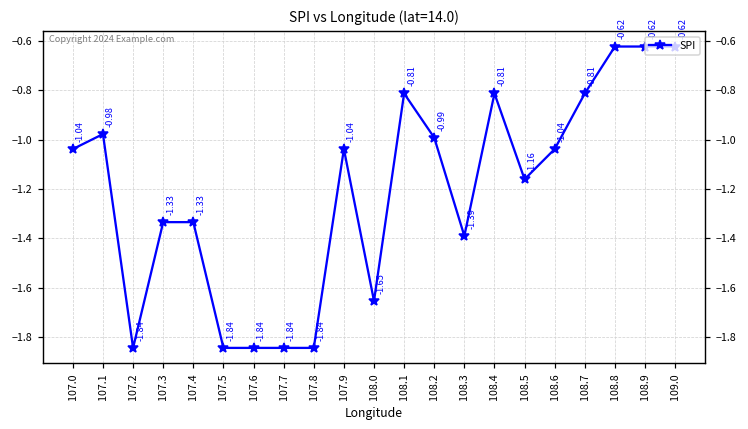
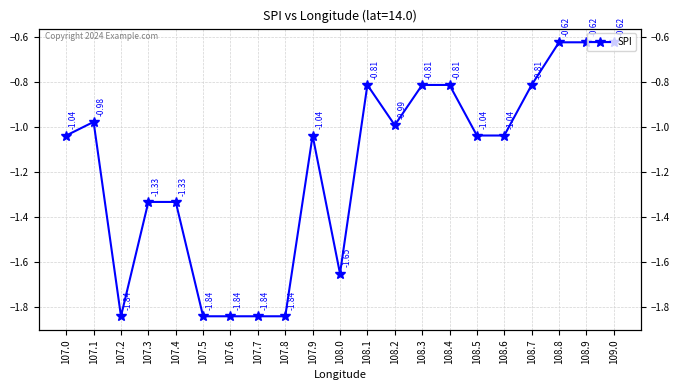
  {
    "107.0": -1.04,
    "107.1": -0.98,
    "107.2": -1.84,
    "107.3": -1.33,
    "107.4": -1.33,
    "107.5": -1.84,
    "107.6": -1.84,
    "107.7": -1.84,
    "107.8": -1.84,
    "107.9": -1.04,
    "108.0": -1.65,
    "108.1": -0.81,
    "108.2": -0.99,
-   "108.3": -1.39,
+   "108.3": -0.81,
    "108.4": -0.81,
-   "108.5": -1.16,
+   "108.5": -1.04,
    "108.6": -1.04,
    "108.7": -0.81,
    "108.8": -0.62
  }
